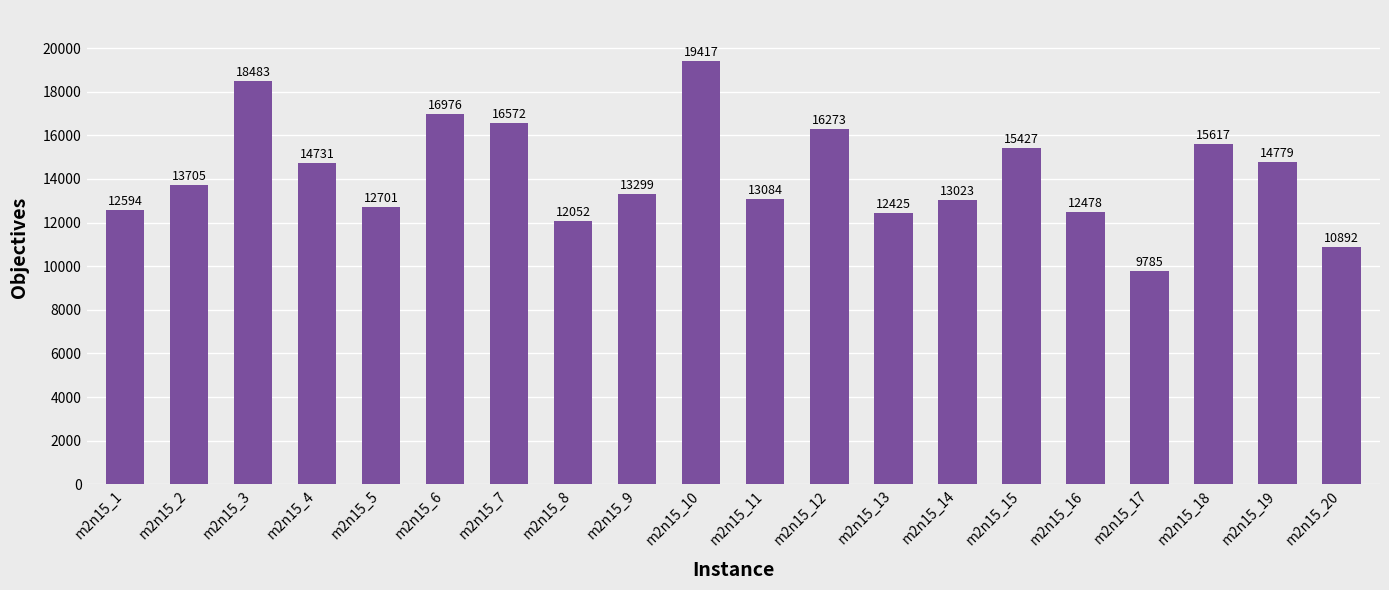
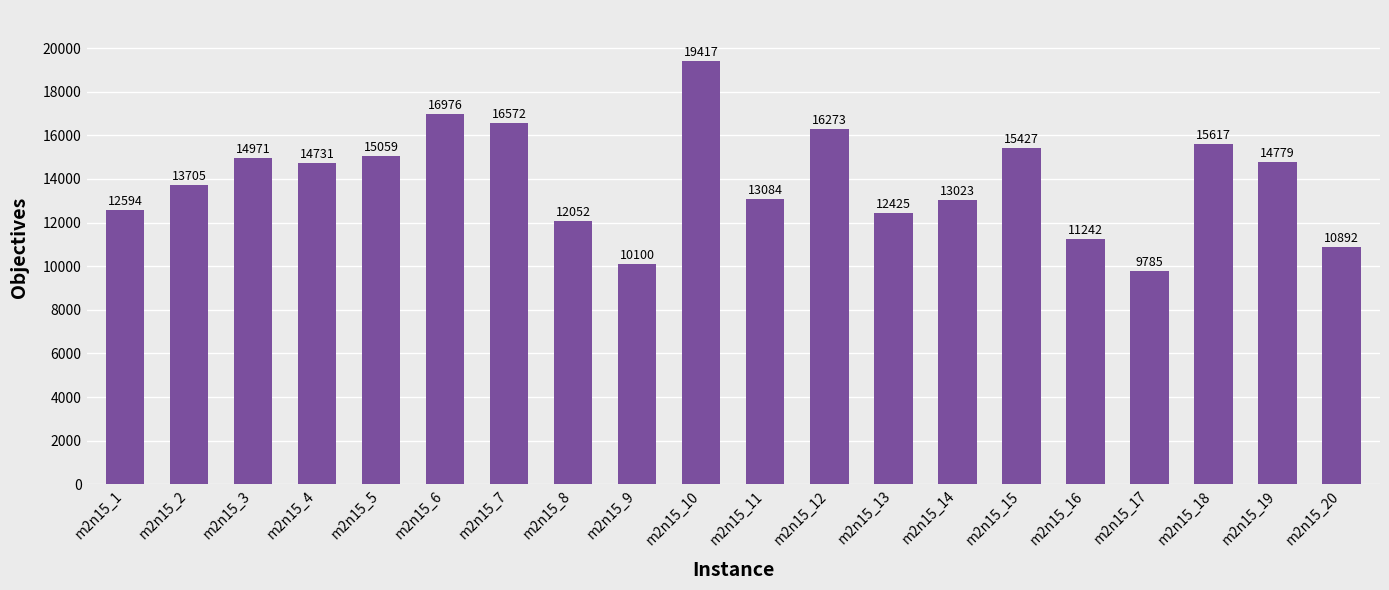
  {
    "m2n15_1": 12594,
    "m2n15_2": 13705,
-   "m2n15_3": 18483,
+   "m2n15_3": 14971,
    "m2n15_4": 14731,
-   "m2n15_5": 12701,
+   "m2n15_5": 15059,
    "m2n15_6": 16976,
    "m2n15_7": 16572,
    "m2n15_8": 12052,
-   "m2n15_9": 13299,
+   "m2n15_9": 10100,
    "m2n15_10": 19417,
    "m2n15_11": 13084,
    "m2n15_12": 16273,
    "m2n15_13": 12425,
    "m2n15_14": 13023,
    "m2n15_15": 15427,
-   "m2n15_16": 12478,
+   "m2n15_16": 11242,
    "m2n15_17": 9785,
    "m2n15_18": 15617,
    "m2n15_19": 14779,
    "m2n15_20": 10892
  }
